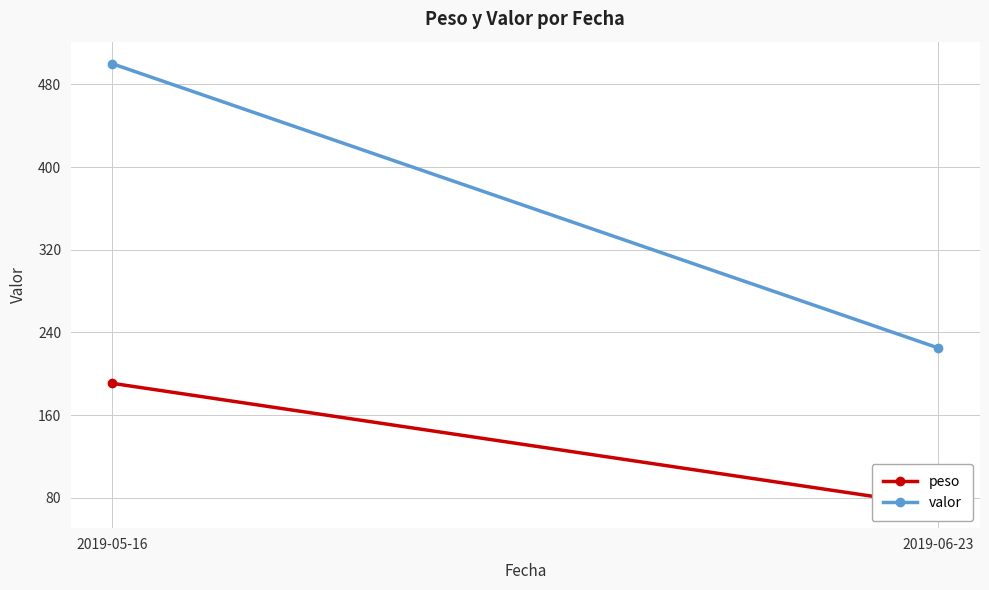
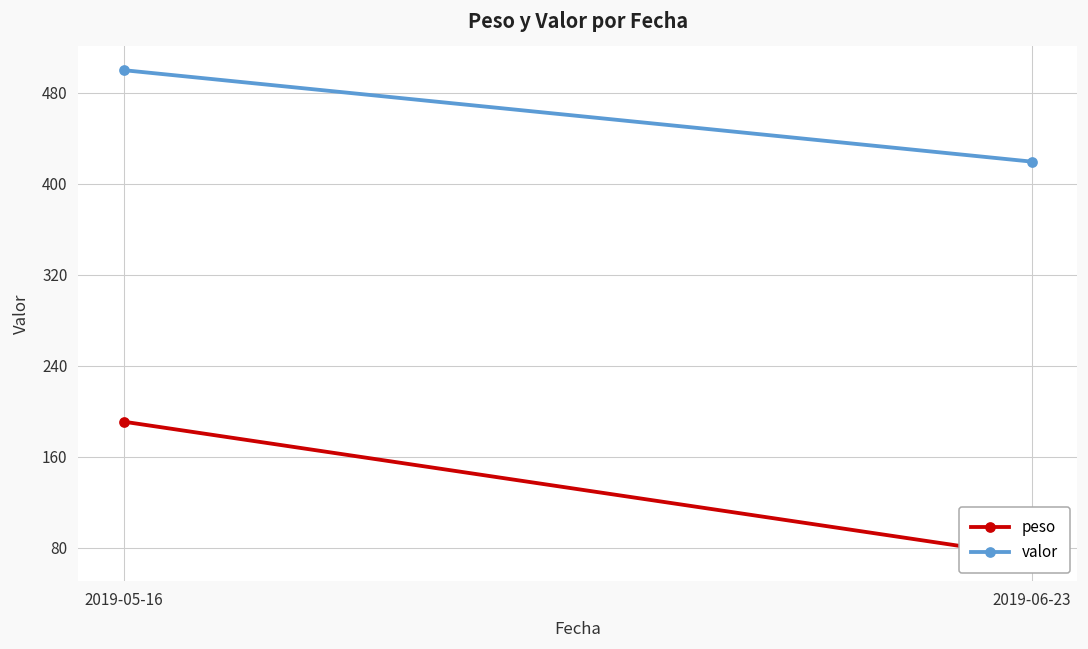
  {
    "peso": {
      "2019-05-16": 191
    },
    "valor": {
      "2019-05-16": 500,
-     "2019-06-23": 225
+     "2019-06-23": 420
    }
  }
